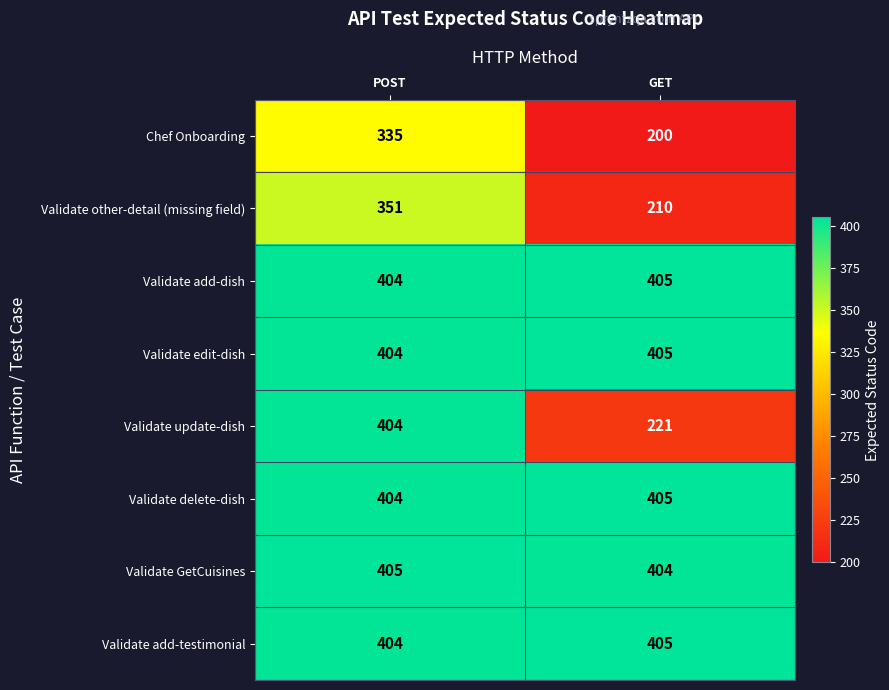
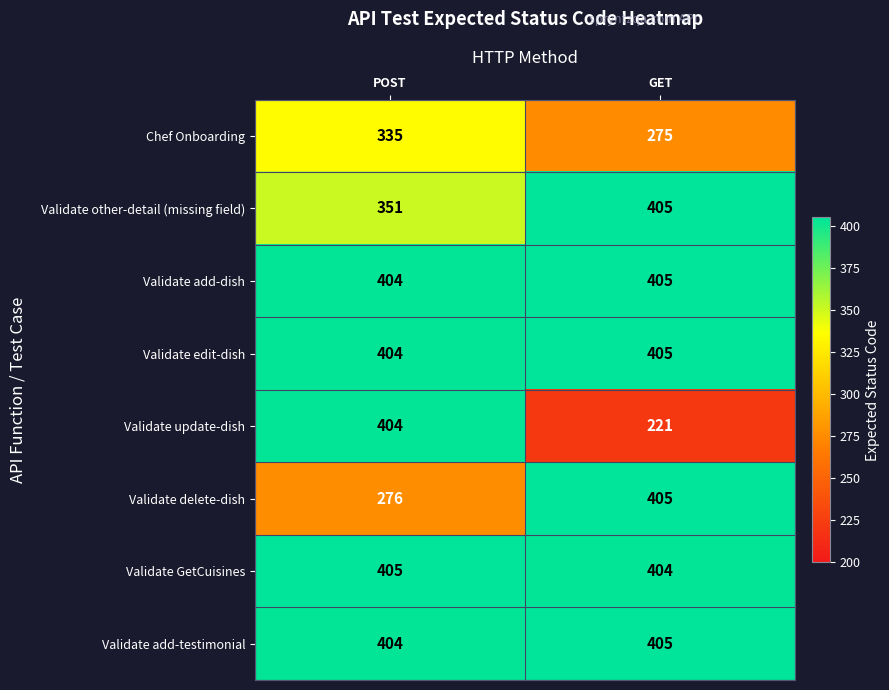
  {
    "Chef Onboarding": {
      "POST": 335,
-     "GET": 200
+     "GET": 275
    },
    "Validate other-detail (missing field)": {
      "POST": 351,
-     "GET": 210
+     "GET": 405
    },
    "Validate add-dish": {
      "POST": 404,
      "GET": 405
    },
    "Validate edit-dish": {
      "POST": 404,
      "GET": 405
    },
    "Validate update-dish": {
      "POST": 404,
      "GET": 221
    },
    "Validate delete-dish": {
-     "POST": 404,
+     "POST": 276,
      "GET": 405
    },
    "Validate GetCuisines": {
      "POST": 405,
      "GET": 404
    },
    "Validate add-testimonial": {
      "POST": 404,
      "GET": 405
    }
  }
